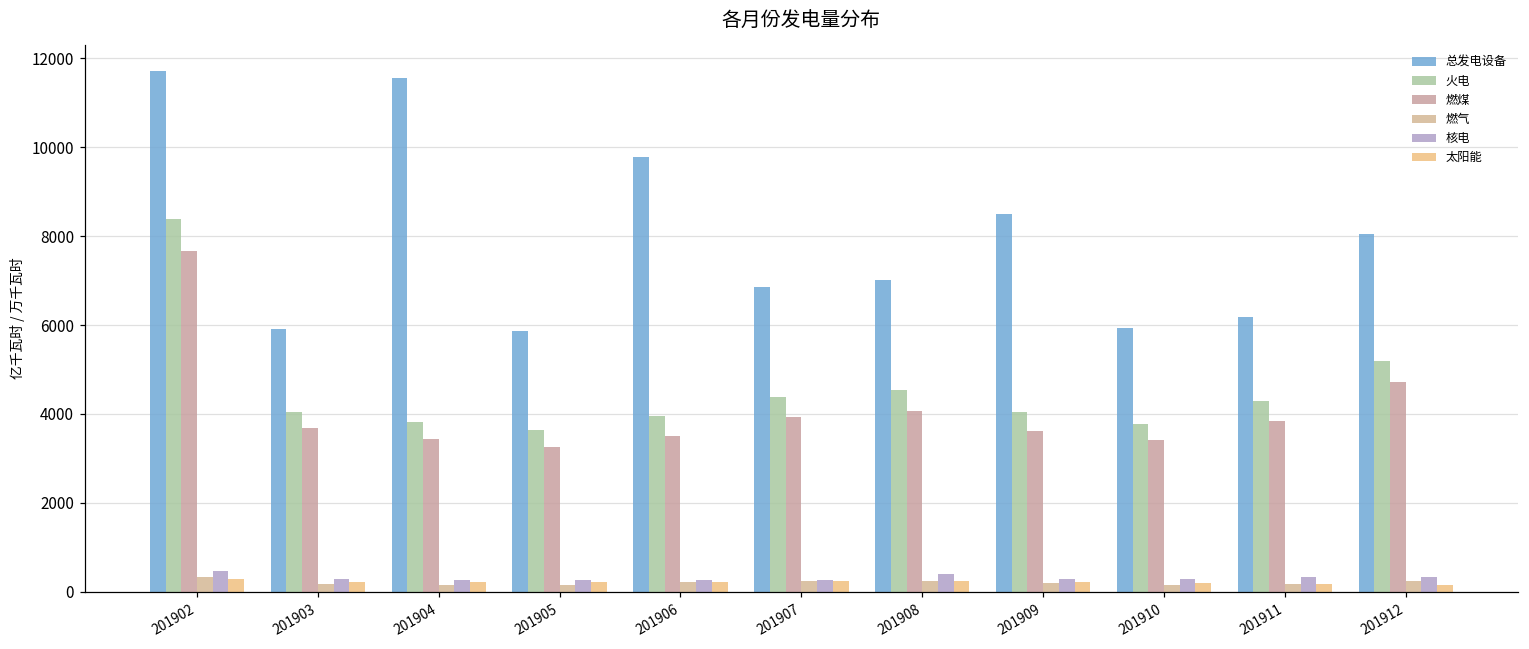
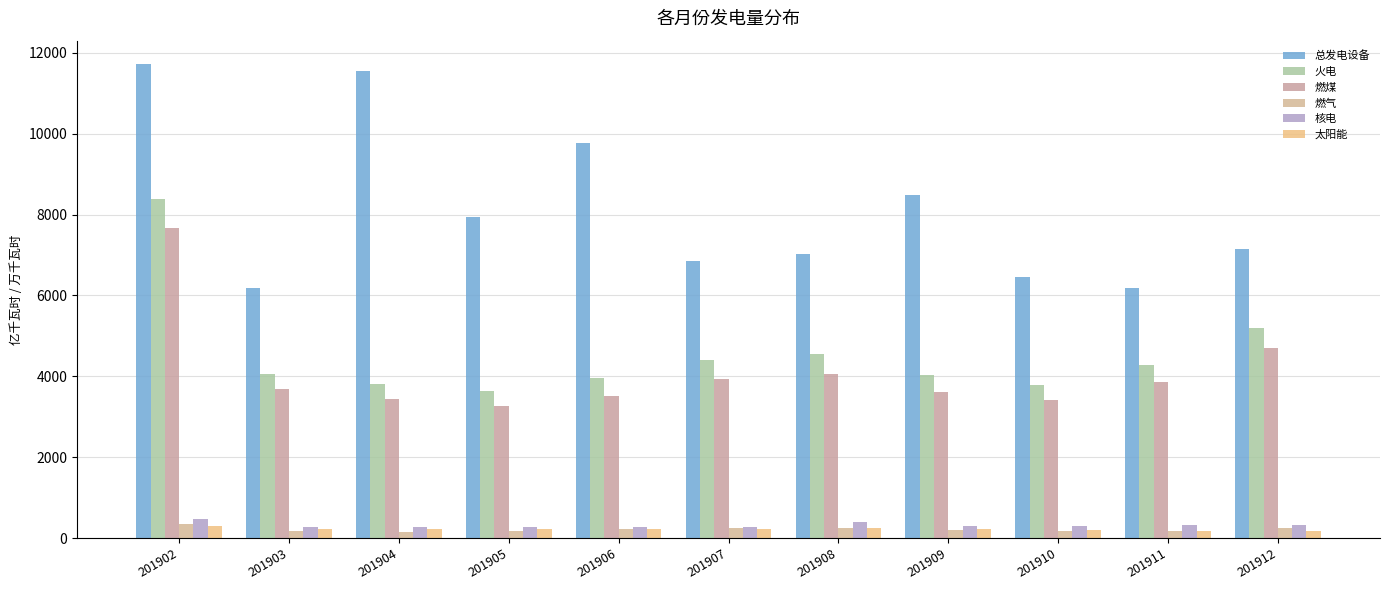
  {
    "总发电设备": {
      "201902": 11700,
-     "201903": 5900,
+     "201903": 6200,
      "201904": 11600,
-     "201905": 5900,
+     "201905": 7900,
      "201906": 9800,
      "201907": 6900,
      "201908": 7000,
      "201909": 8500,
-     "201910": 5900,
+     "201910": 6400,
      "201911": 6200,
-     "201912": 8100
+     "201912": 7200
    }
  }
